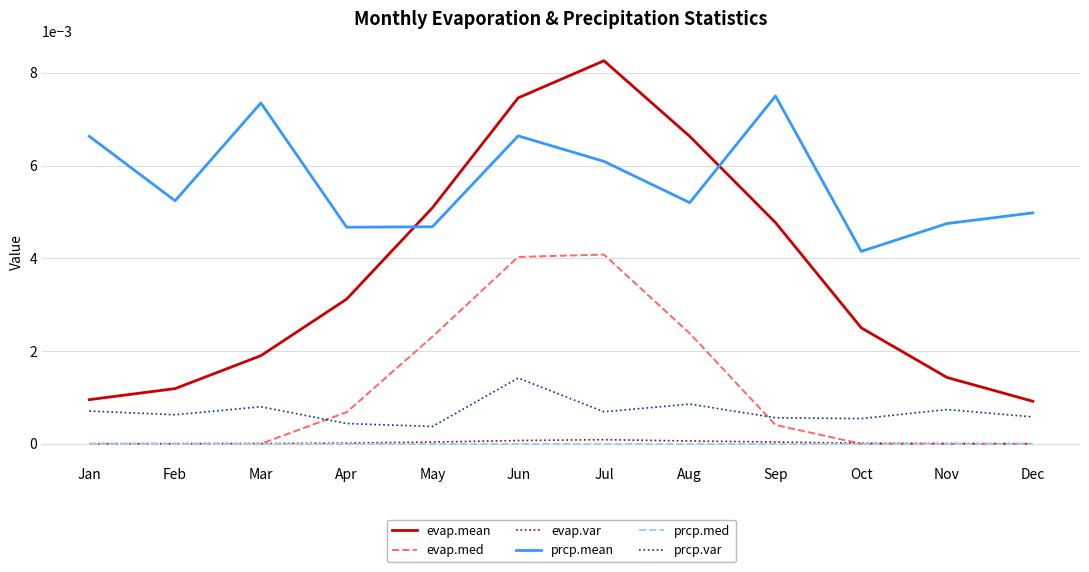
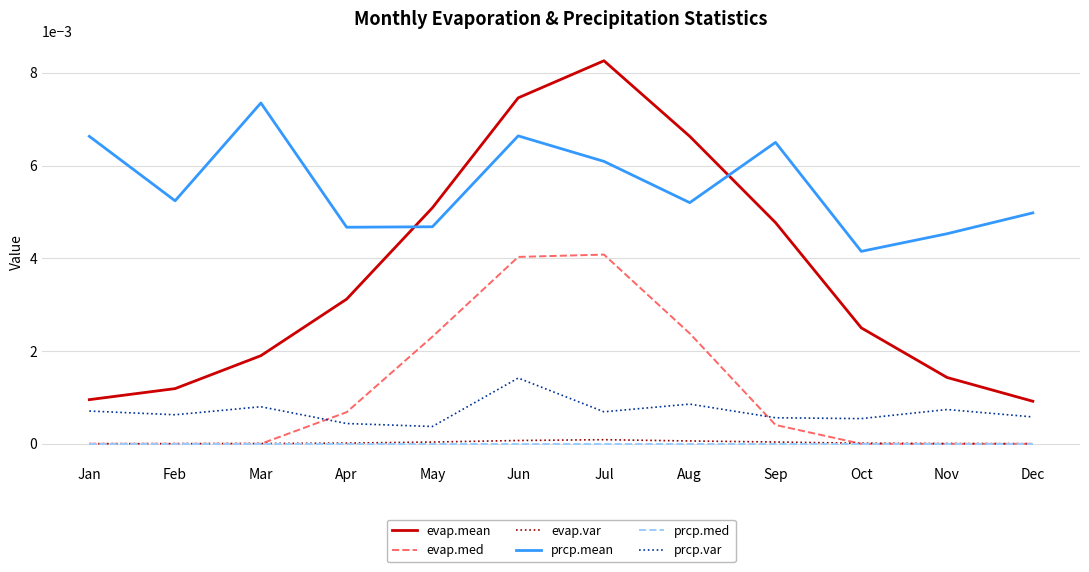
  {
    "evap.med": {
      "Apr": 0.0007,
      "May": 0.0023,
      "Jun": 0.0040,
      "Jul": 0.0041,
      "Aug": 0.0024,
      "Sep": 0.0004
    },
    "prcp.mean": {
      "Jan": 0.0066,
      "Feb": 0.0052,
      "Mar": 0.0074,
      "Apr": 0.0047,
      "May": 0.0047,
      "Jun": 0.0066,
      "Jul": 0.0061,
      "Aug": 0.0052,
-     "Sep": 0.0075,
+     "Sep": 0.0065,
      "Oct": 0.0042,
-     "Nov": 0.0048,
+     "Nov": 0.0045,
      "Dec": 0.0050
    },
    "prcp.med": {
      "Jun": 0.0000,
      "Jul": 0.0000,
      "Aug": 0.0000
    },
    "prcp.var": {
      "Jan": 0.0007,
      "Feb": 0.0006,
      "Mar": 0.0008,
      "Apr": 0.0004,
      "May": 0.0004,
      "Jun": 0.0014,
      "Jul": 0.0007,
      "Aug": 0.0009,
      "Sep": 0.0006,
      "Oct": 0.0005,
      "Nov": 0.0007,
      "Dec": 0.0006
    }
  }
